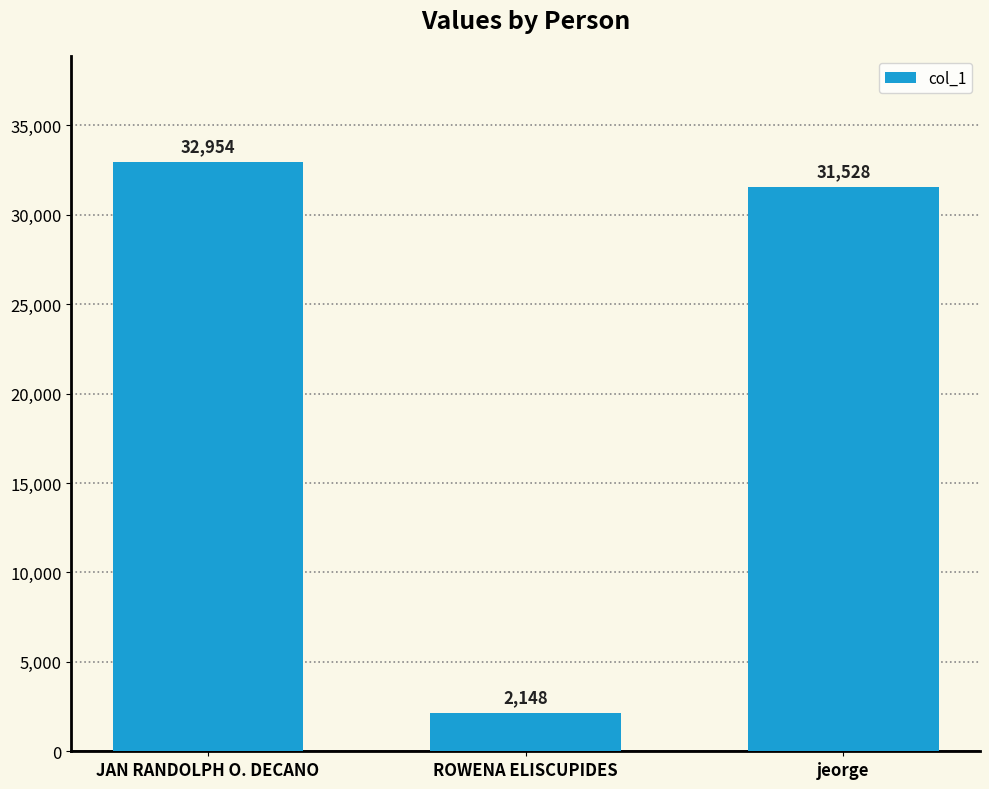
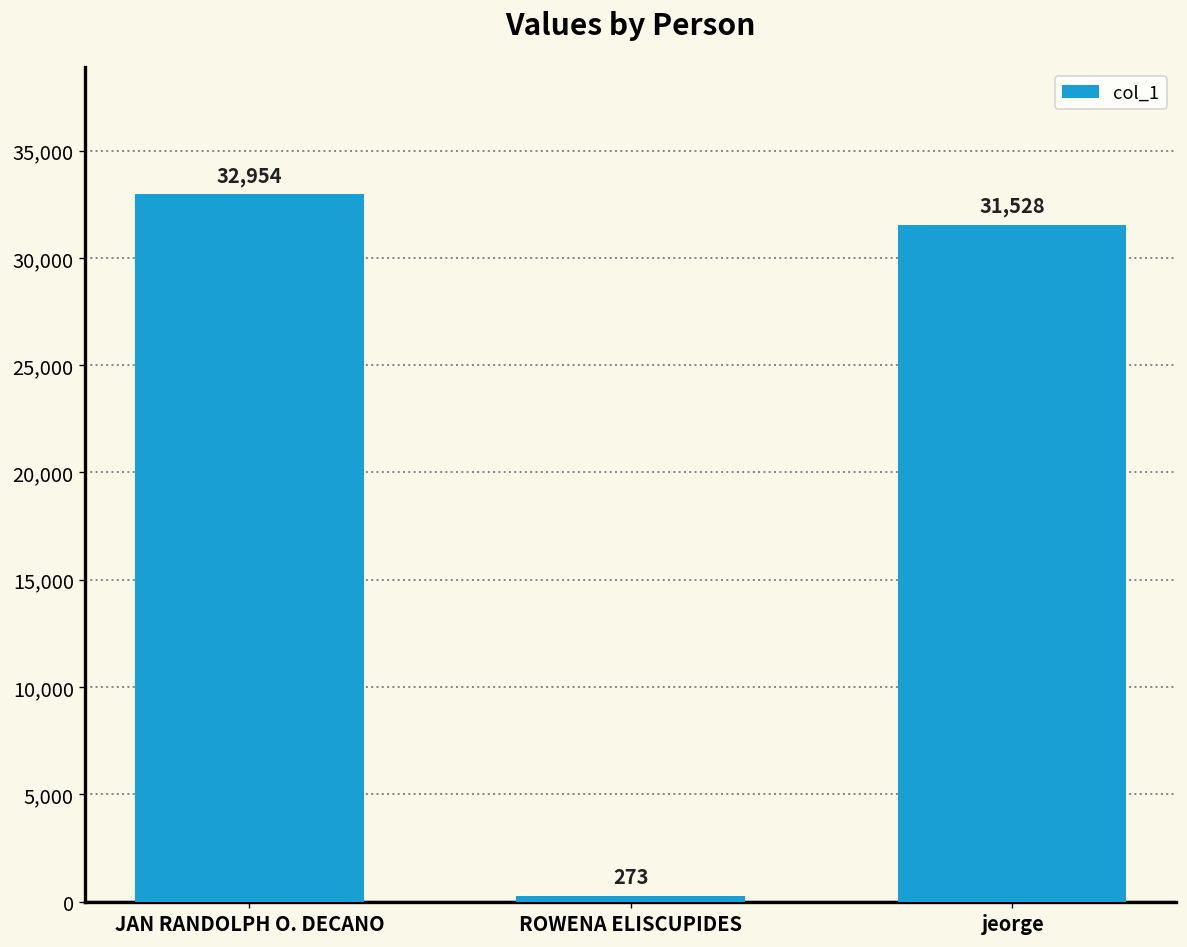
  {
    "JAN RANDOLPH O. DECANO": "32,954",
-   "ROWENA ELISCUPIDES": "2,148",
+   "ROWENA ELISCUPIDES": "273",
    "jeorge": "31,528"
  }
